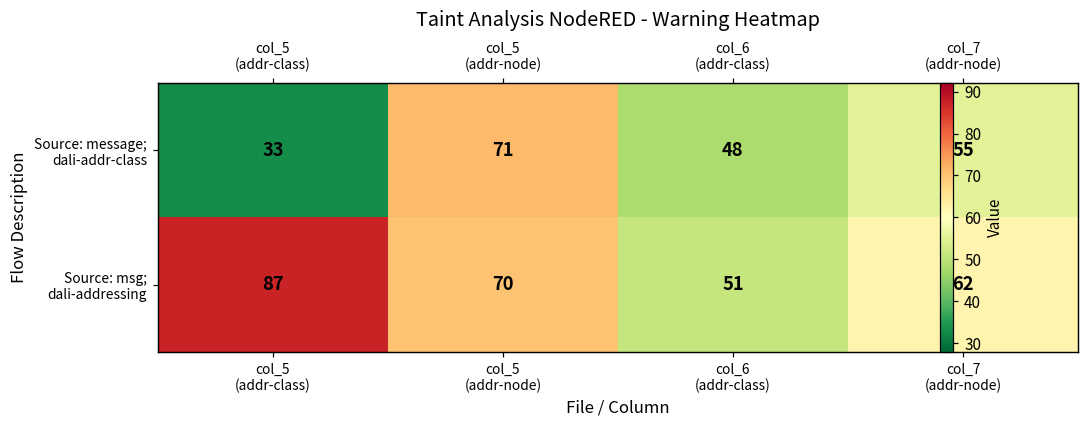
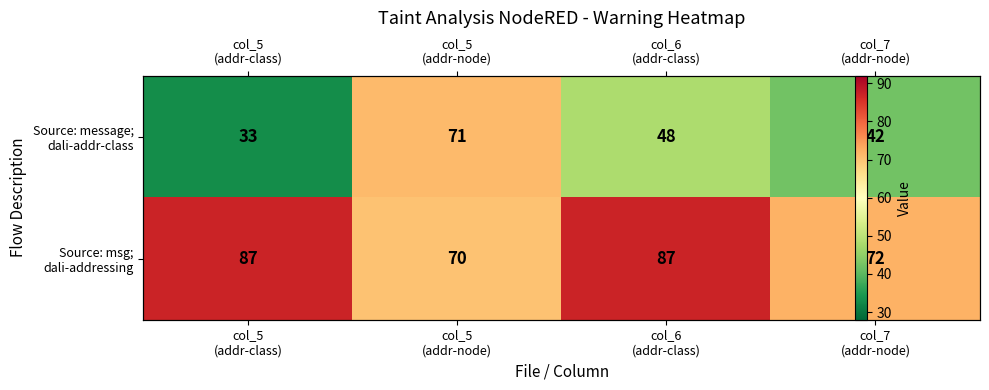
  {
    "Source: message; dali-addr-class": {
      "col_5 (addr-class)": 33,
      "col_5 (addr-node)": 71,
      "col_6 (addr-class)": 48,
-     "col_7 (addr-node)": 55
+     "col_7 (addr-node)": 42
    },
    "Source: msg; dali-addressing": {
      "col_5 (addr-class)": 87,
      "col_5 (addr-node)": 70,
-     "col_6 (addr-class)": 51,
-     "col_7 (addr-node)": 62
+     "col_6 (addr-class)": 87,
+     "col_7 (addr-node)": 72
    }
  }
